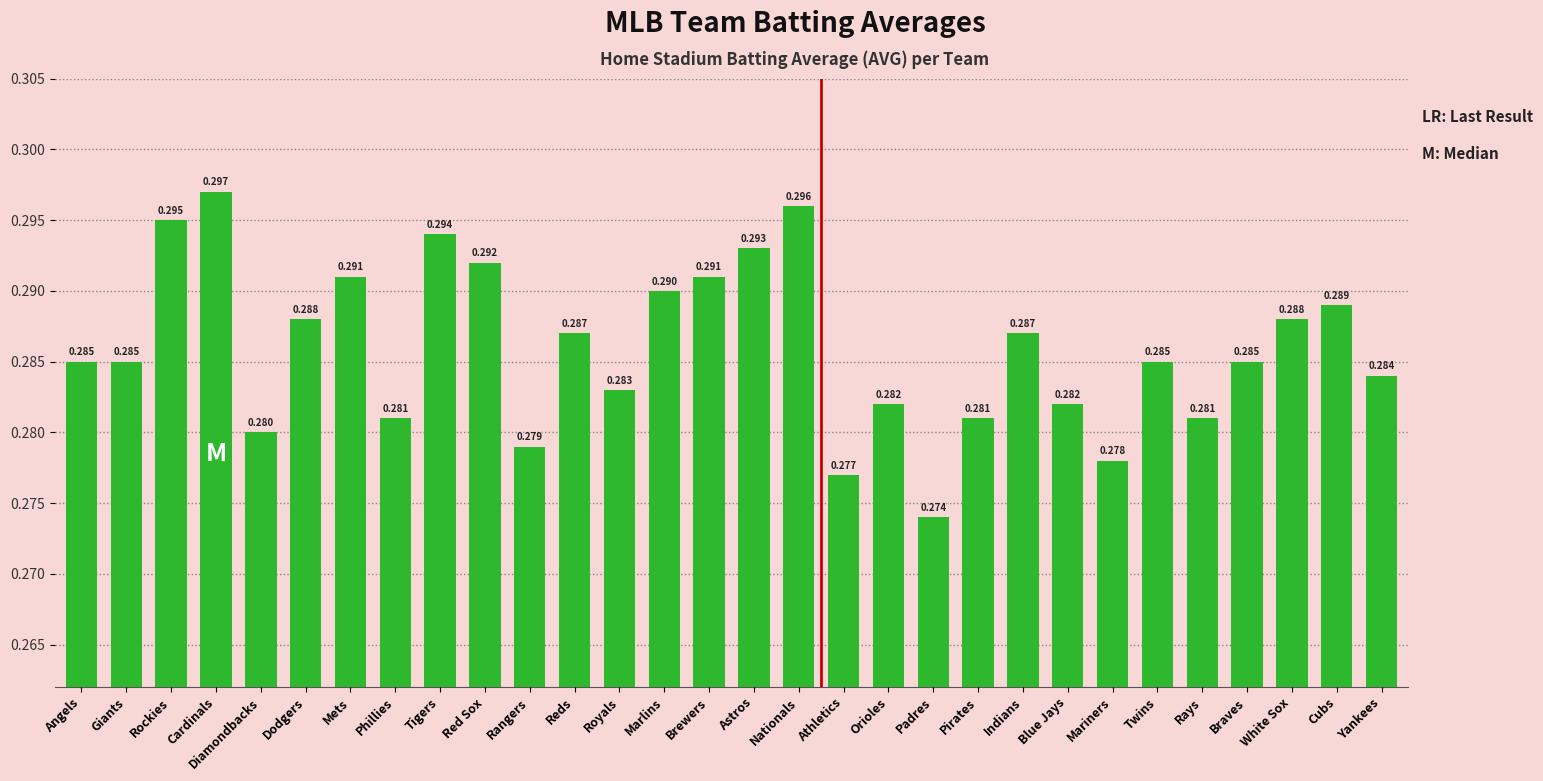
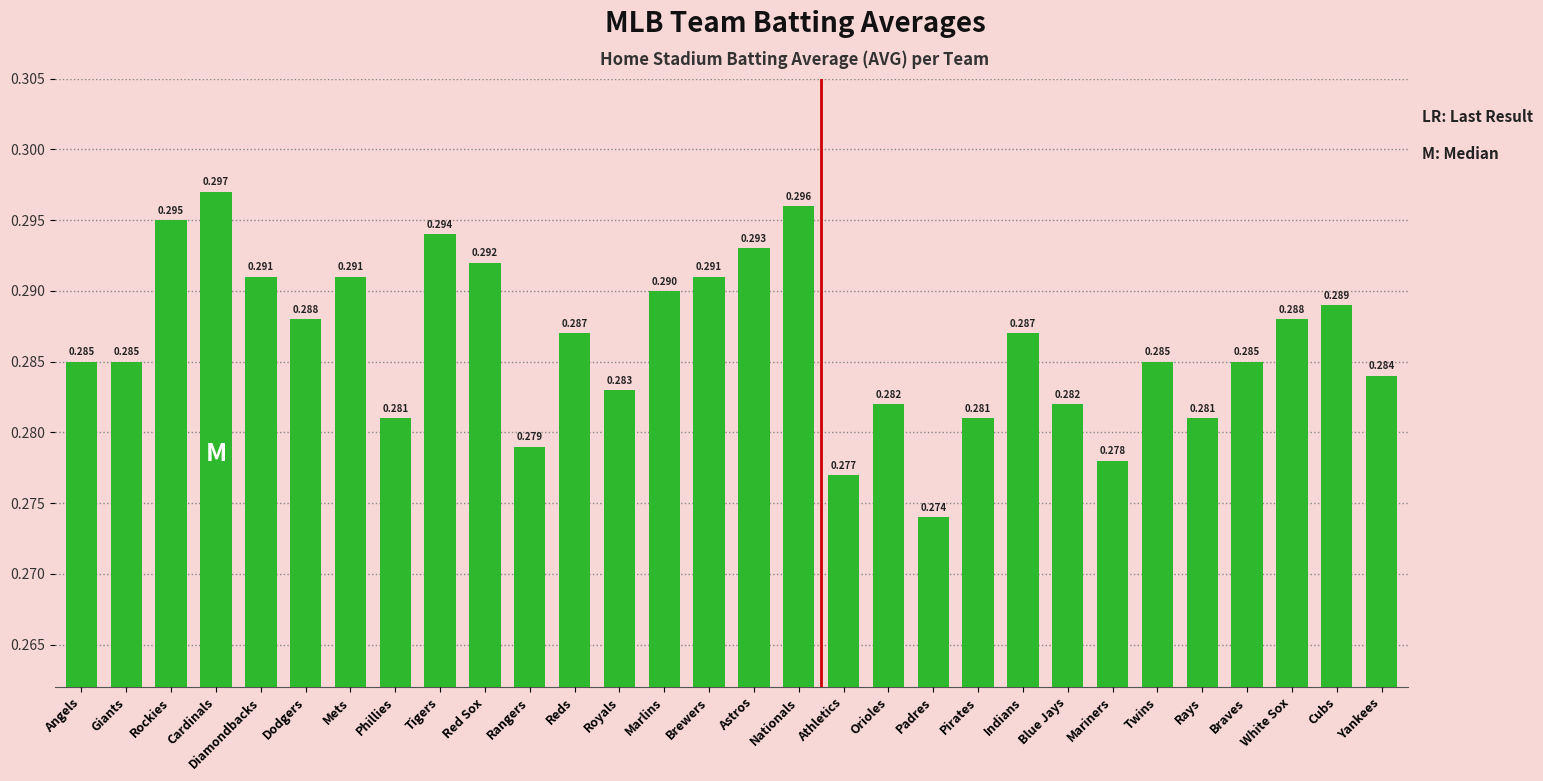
  {
    "Angels": 0.285,
    "Giants": 0.285,
    "Rockies": 0.295,
    "Cardinals": 0.297,
-   "Diamondbacks": 0.280,
+   "Diamondbacks": 0.291,
    "Dodgers": 0.288,
    "Mets": 0.291,
    "Phillies": 0.281,
    "Tigers": 0.294,
    "Red Sox": 0.292,
    "Rangers": 0.279,
    "Reds": 0.287,
    "Royals": 0.283,
    "Marlins": 0.290,
    "Brewers": 0.291,
    "Astros": 0.293,
    "Nationals": 0.296,
    "Athletics": 0.277,
    "Orioles": 0.282,
    "Padres": 0.274,
    "Pirates": 0.281,
    "Indians": 0.287,
    "Blue Jays": 0.282,
    "Mariners": 0.278,
    "Twins": 0.285,
    "Rays": 0.281,
    "Braves": 0.285,
    "White Sox": 0.288,
    "Cubs": 0.289,
    "Yankees": 0.284
  }
